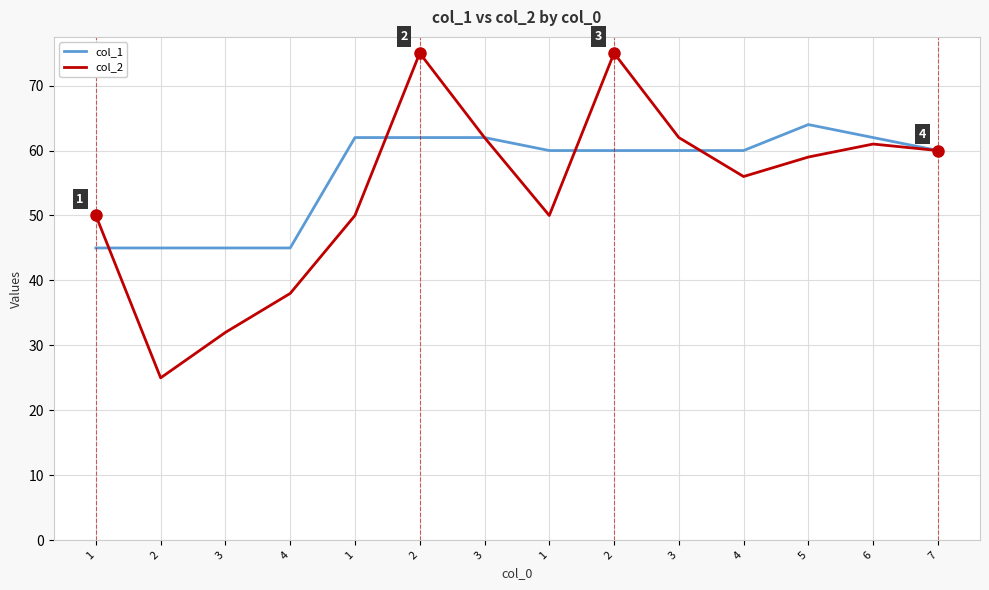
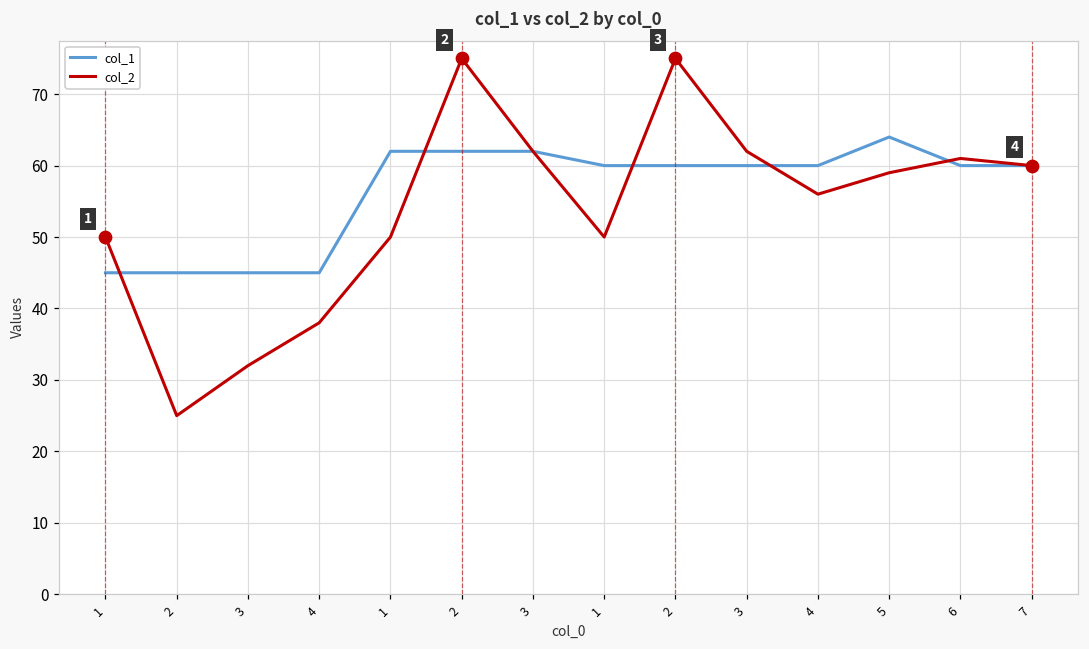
  {
    "col_1": {
      "5": 64,
-     "6": 62
+     "6": 60
    }
  }
